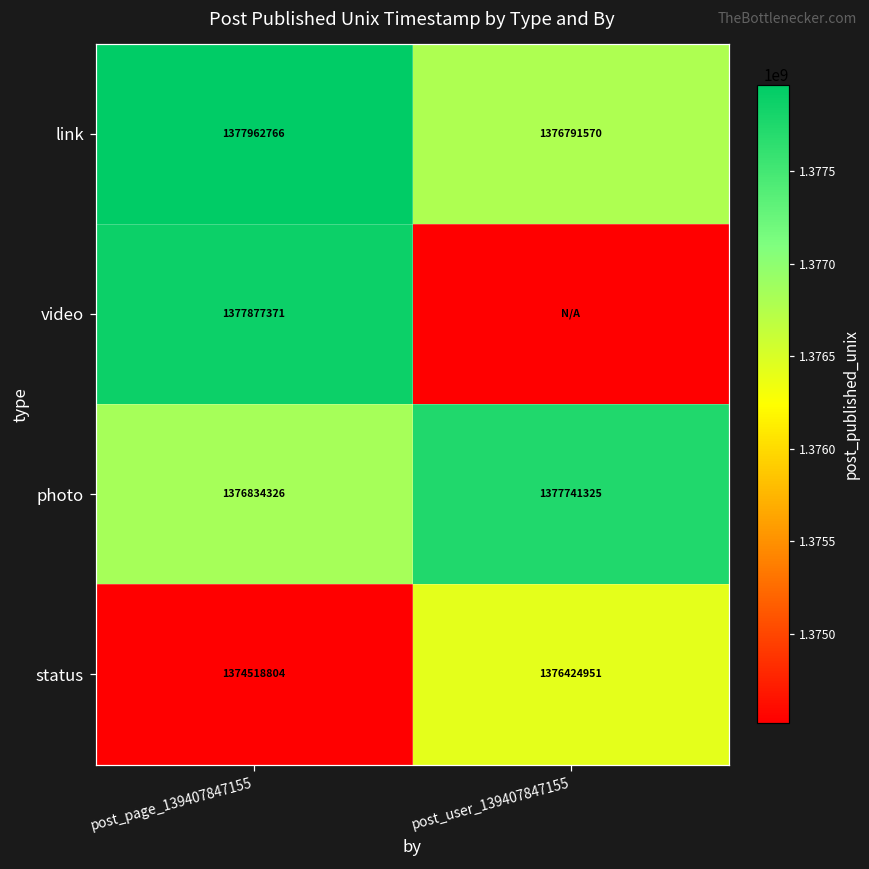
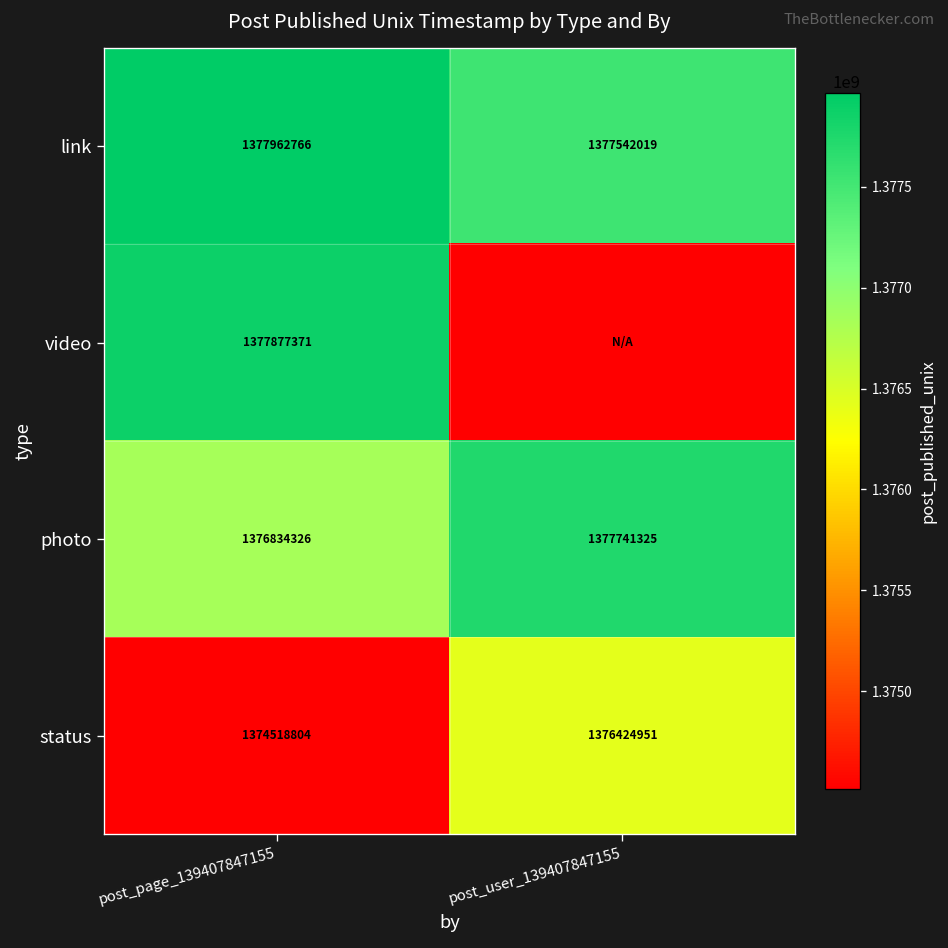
  {
    "link": {
      "post_page_139407847155": 1377962766,
-     "post_user_139407847155": 1376791570
+     "post_user_139407847155": 1377542019
    },
    "video": {
      "post_page_139407847155": 1377877371
    },
    "photo": {
      "post_page_139407847155": 1376834326,
      "post_user_139407847155": 1377741325
    },
    "status": {
      "post_page_139407847155": 1374518804,
      "post_user_139407847155": 1376424951
    }
  }
